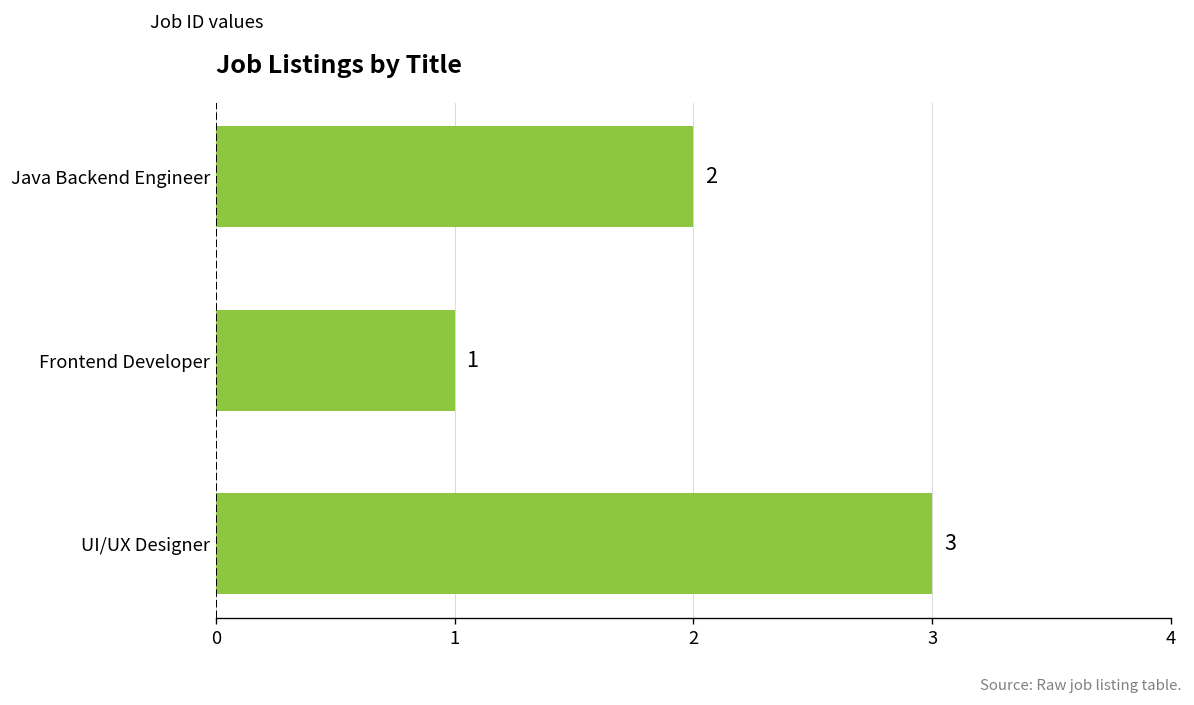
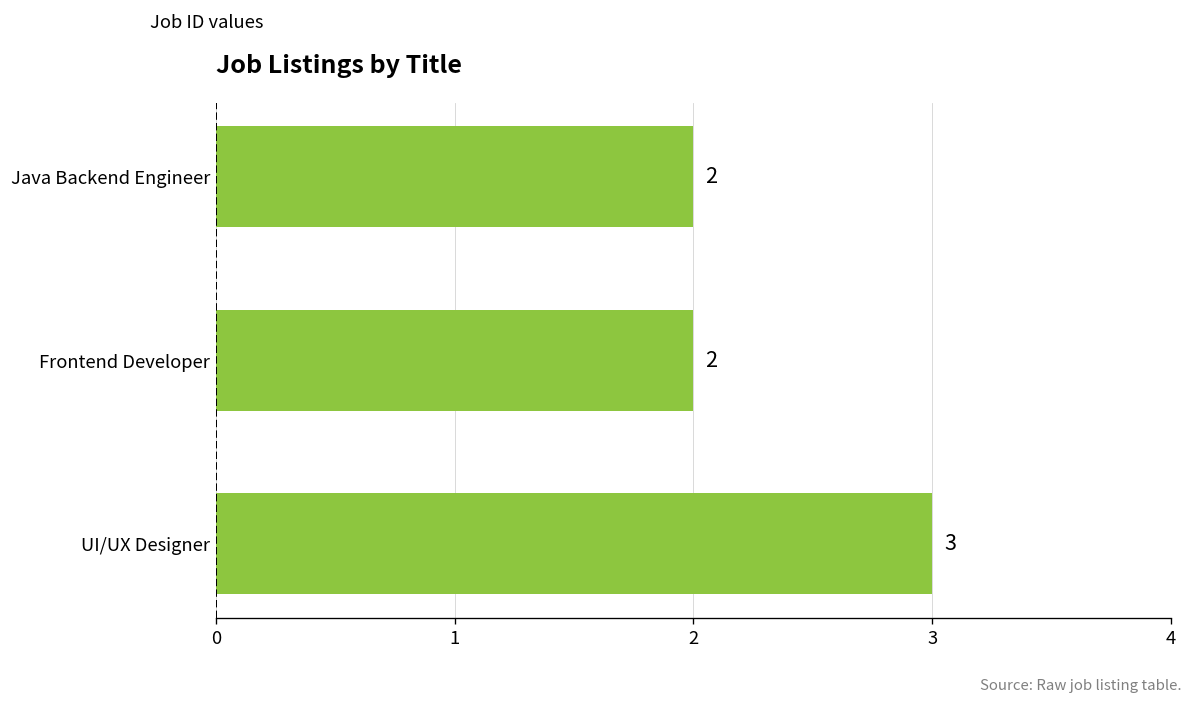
  {
    "Java Backend Engineer": 2,
-   "Frontend Developer": 1,
+   "Frontend Developer": 2,
    "UI/UX Designer": 3
  }
